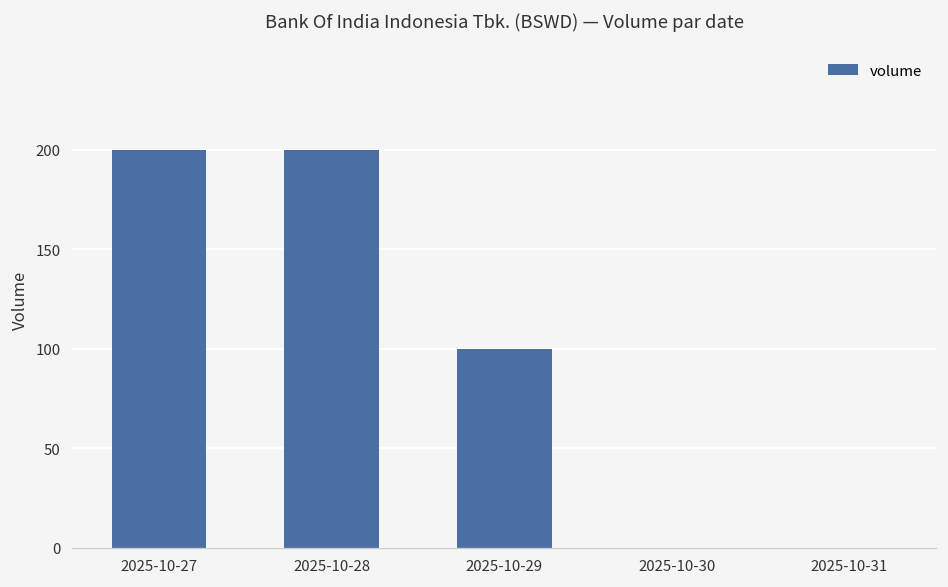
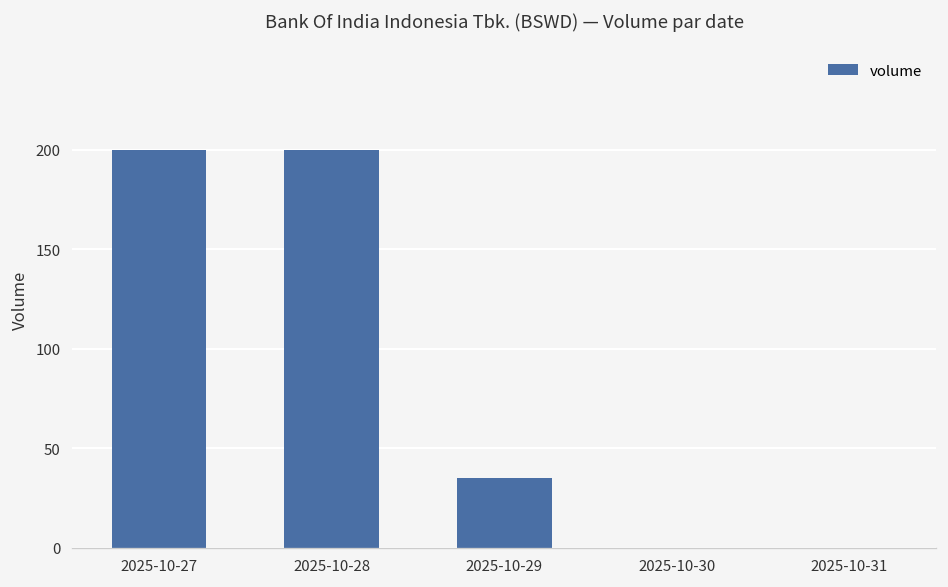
  {
    "2025-10-27": 200,
    "2025-10-28": 200,
-   "2025-10-29": 100,
+   "2025-10-29": 35,
    "2025-10-30": 0,
    "2025-10-31": 0
  }
